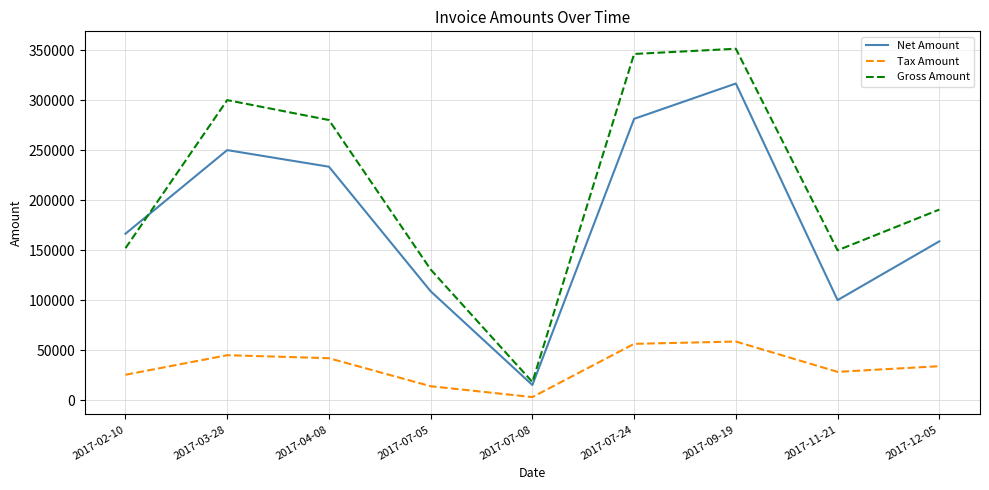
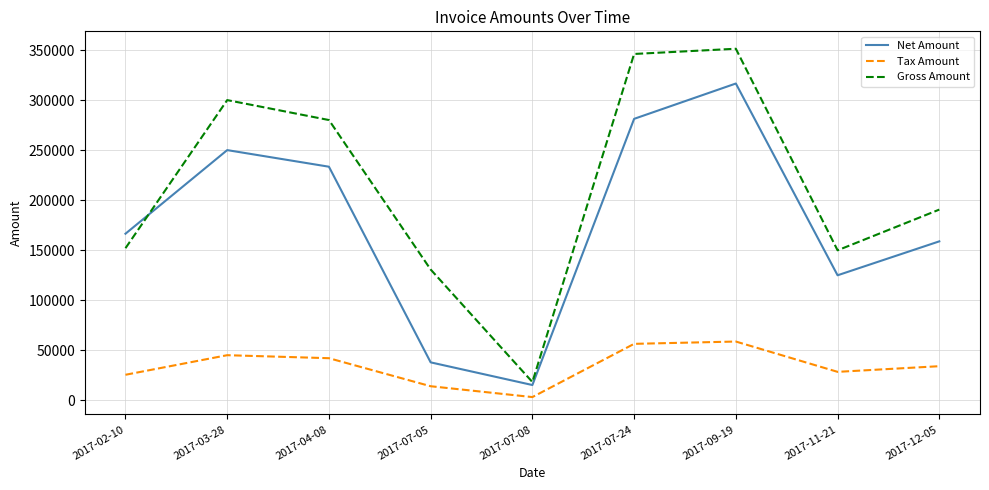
  {
    "Net Amount": {
      "2017-02-10": 170000,
      "2017-03-28": 250000,
      "2017-04-08": 230000,
-     "2017-07-05": 110000,
+     "2017-07-05": 40000,
      "2017-07-08": 20000,
      "2017-07-24": 280000,
      "2017-09-19": 320000,
-     "2017-11-21": 100000,
+     "2017-11-21": 120000,
      "2017-12-05": 160000
    },
    "Tax Amount": {
      "2017-02-10": 30000,
      "2017-03-28": 40000,
      "2017-04-08": 40000,
      "2017-07-05": 10000,
      "2017-07-08": 0,
      "2017-07-24": 60000,
      "2017-09-19": 60000,
      "2017-11-21": 30000,
      "2017-12-05": 30000
    },
    "Gross Amount": {
      "2017-02-10": 150000,
      "2017-03-28": 300000,
      "2017-04-08": 280000,
      "2017-07-05": 130000,
      "2017-07-08": 20000,
      "2017-07-24": 350000,
      "2017-09-19": 350000,
      "2017-11-21": 150000,
      "2017-12-05": 190000
    }
  }
